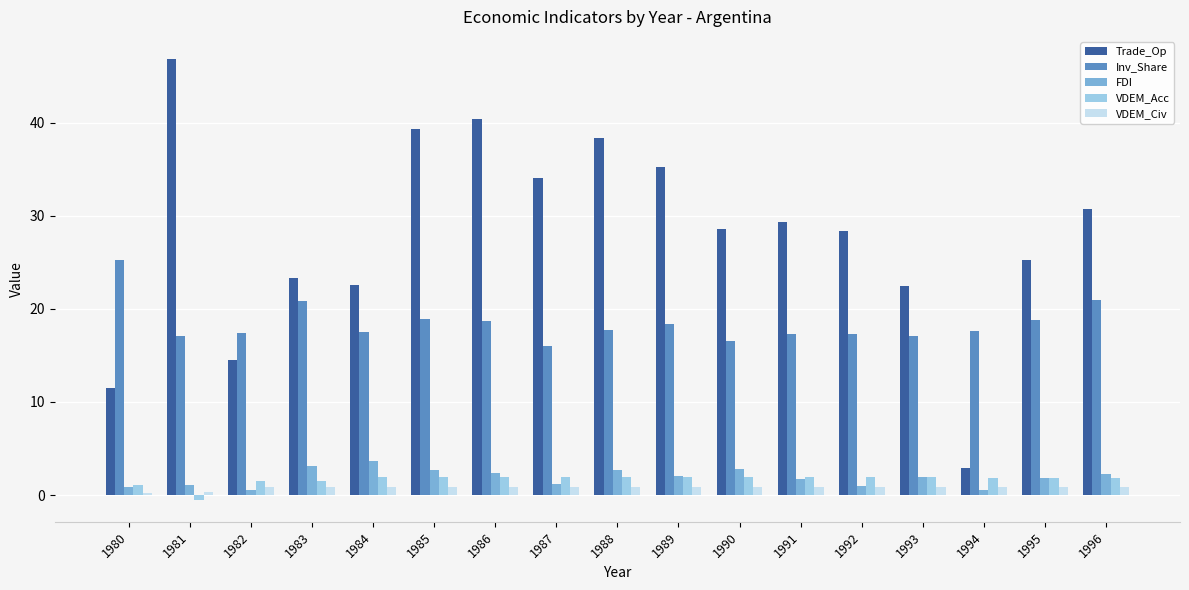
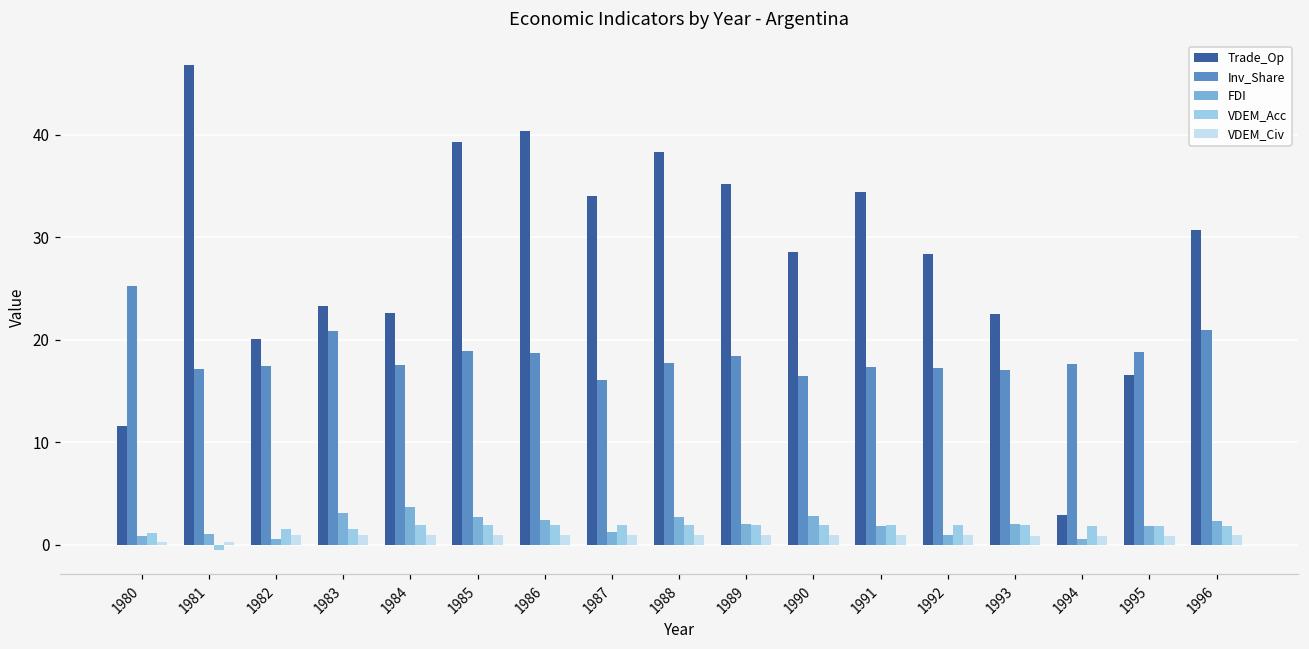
  {
    "Trade_Op": {
      "1980": 12,
      "1981": 47,
-     "1982": 14,
+     "1982": 20,
      "1983": 23,
      "1984": 23,
      "1985": 39,
      "1986": 40,
      "1987": 34,
      "1988": 38,
      "1989": 35,
      "1990": 29,
-     "1991": 29,
+     "1991": 34,
      "1992": 28,
      "1993": 22,
      "1994": 3,
-     "1995": 25,
+     "1995": 17,
      "1996": 31
    }
  }
